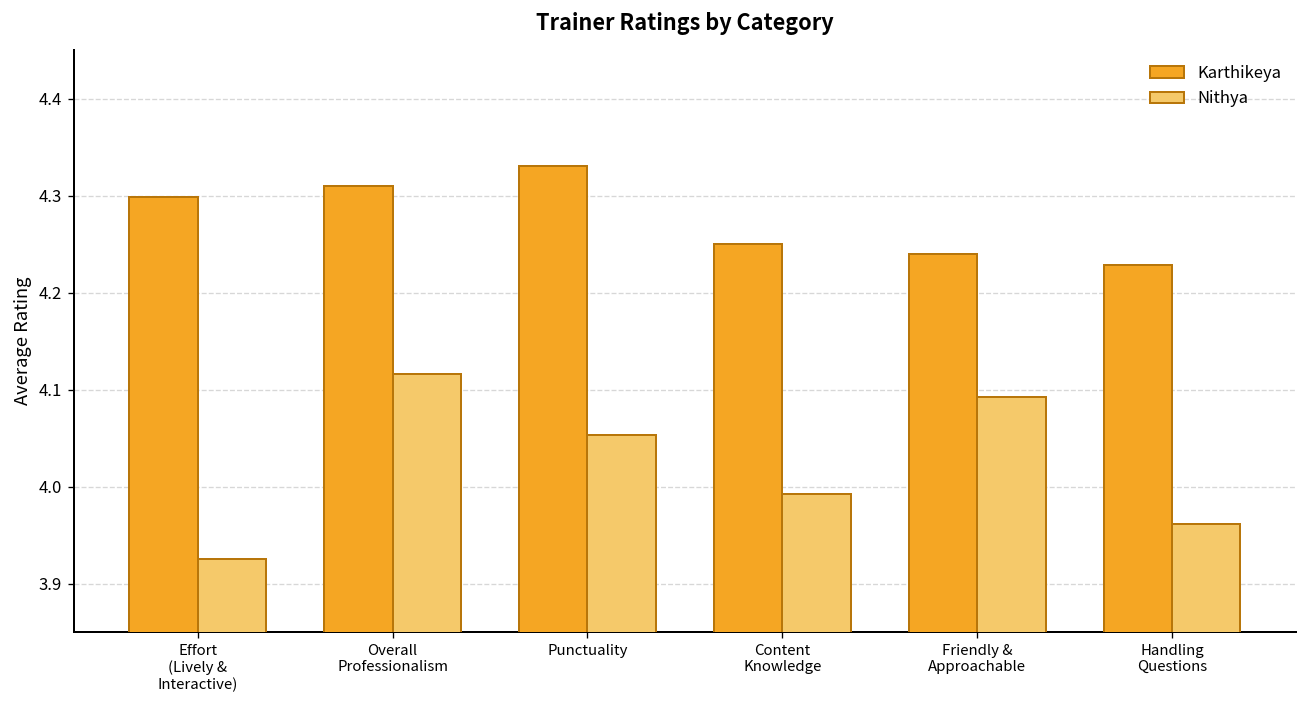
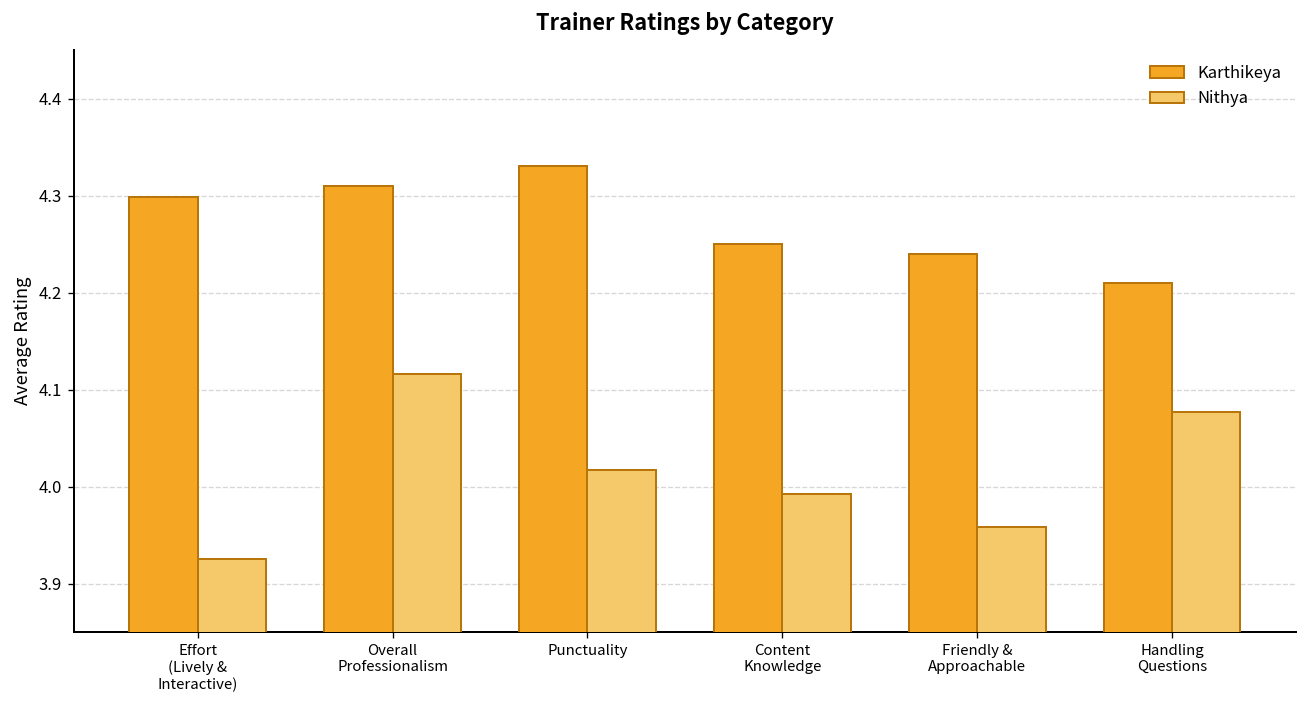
  {
    "Karthikeya": {
      "Effort (Lively & Interactive)": 4.30,
      "Overall Professionalism": 4.31,
      "Punctuality": 4.33,
      "Content Knowledge": 4.25,
      "Friendly & Approachable": 4.24,
-     "Handling Questions": 4.23
+     "Handling Questions": 4.21
    },
    "Nithya": {
      "Effort (Lively & Interactive)": 3.93,
      "Overall Professionalism": 4.12,
-     "Punctuality": 4.05,
+     "Punctuality": 4.02,
      "Content Knowledge": 3.99,
-     "Friendly & Approachable": 4.09,
-     "Handling Questions": 3.96
+     "Friendly & Approachable": 3.96,
+     "Handling Questions": 4.08
    }
  }
